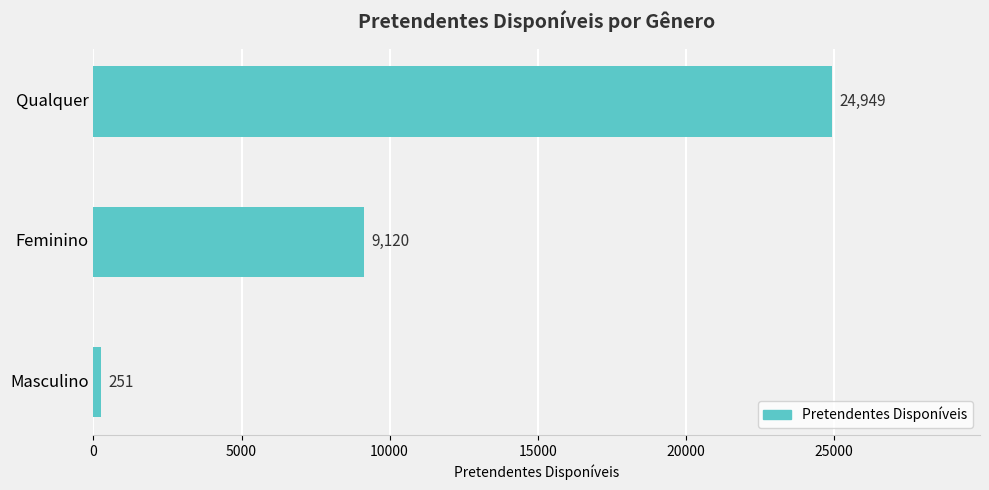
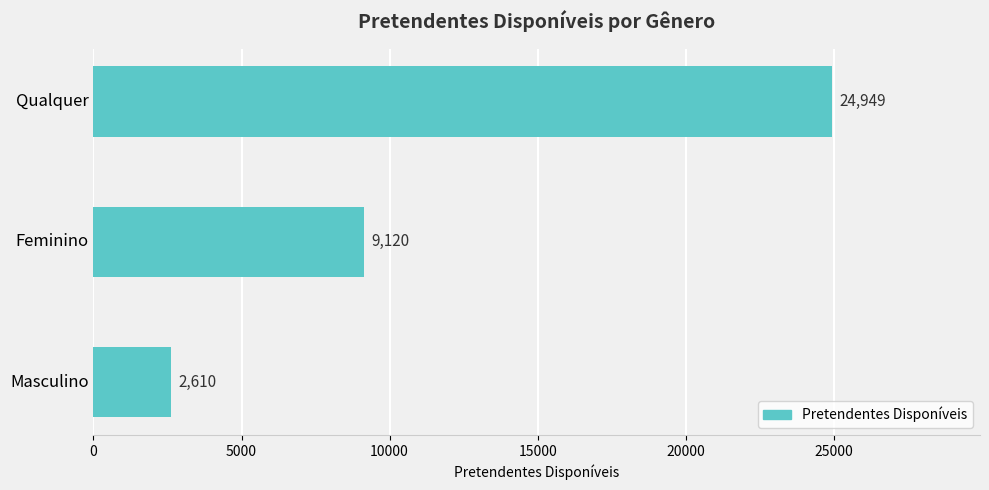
  {
    "Qualquer": "24,949",
    "Feminino": "9,120",
-   "Masculino": "251"
+   "Masculino": "2,610"
  }
